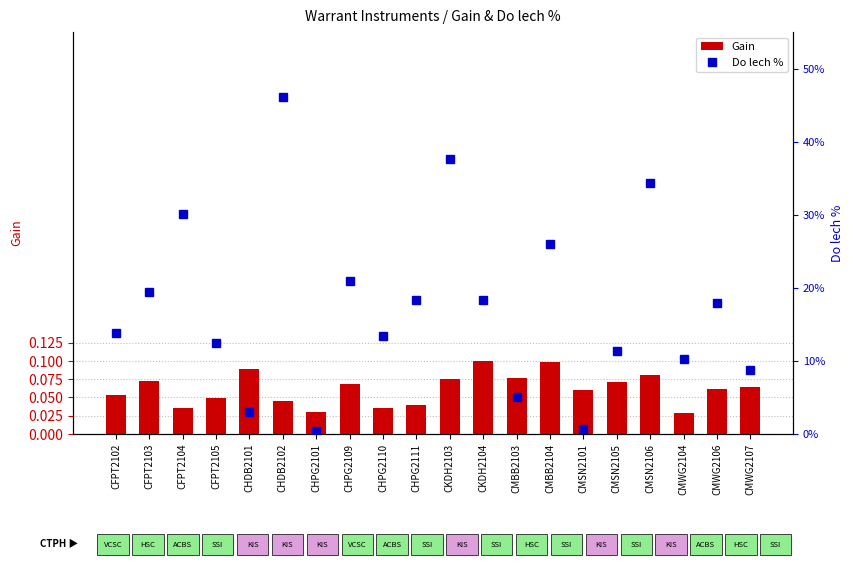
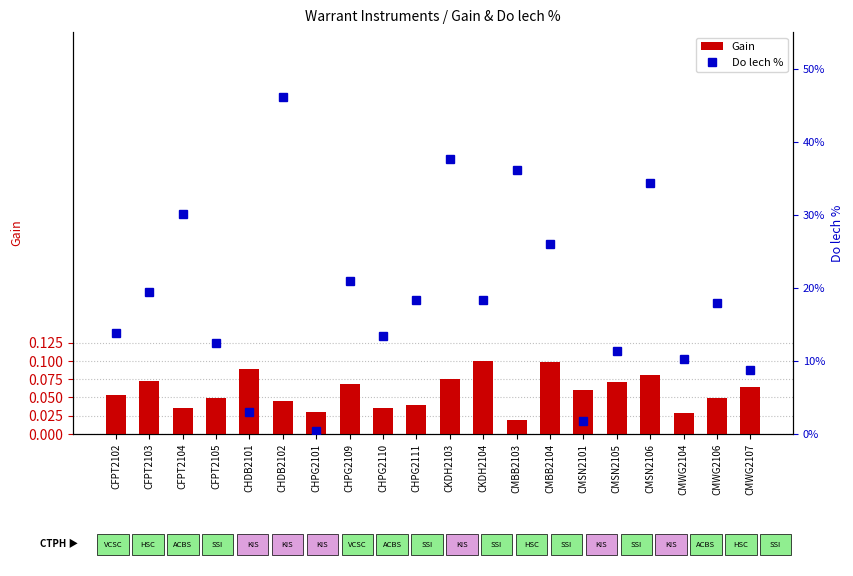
  {
    "Gain": {
      "CFPT2102": "0.05",
      "CFPT2103": "0.07",
      "CFPT2104": "0.04",
      "CFPT2105": "0.05",
      "CHDB2101": "0.09",
      "CHDB2102": "0.05",
      "CHPG2101": "0.03",
      "CHPG2109": "0.07",
      "CHPG2110": "0.04",
      "CHPG2111": "0.04",
      "CKDH2103": "0.08",
      "CKDH2104": "0.10",
-     "CMBB2103": "0.08",
+     "CMBB2103": "0.02",
      "CMBB2104": "0.10",
      "CMSN2101": "0.06",
      "CMSN2105": "0.07",
      "CMSN2106": "0.08",
      "CMWG2104": "0.03",
-     "CMWG2106": "0.06",
+     "CMWG2106": "0.05",
      "CMWG2107": "0.06"
    },
    "Do lech %": {
      "CFPT2102": "14%",
      "CFPT2103": "19%",
      "CFPT2104": "30%",
      "CFPT2105": "12%",
      "CHDB2101": "3%",
      "CHDB2102": "46%",
      "CHPG2101": "0%",
      "CHPG2109": "21%",
      "CHPG2110": "13%",
      "CHPG2111": "18%",
      "CKDH2103": "38%",
      "CKDH2104": "18%",
-     "CMBB2103": "5%",
+     "CMBB2103": "36%",
      "CMBB2104": "26%",
-     "CMSN2101": "1%",
+     "CMSN2101": "2%",
      "CMSN2105": "11%",
      "CMSN2106": "34%",
      "CMWG2104": "10%",
      "CMWG2106": "18%",
      "CMWG2107": "9%"
    }
  }
